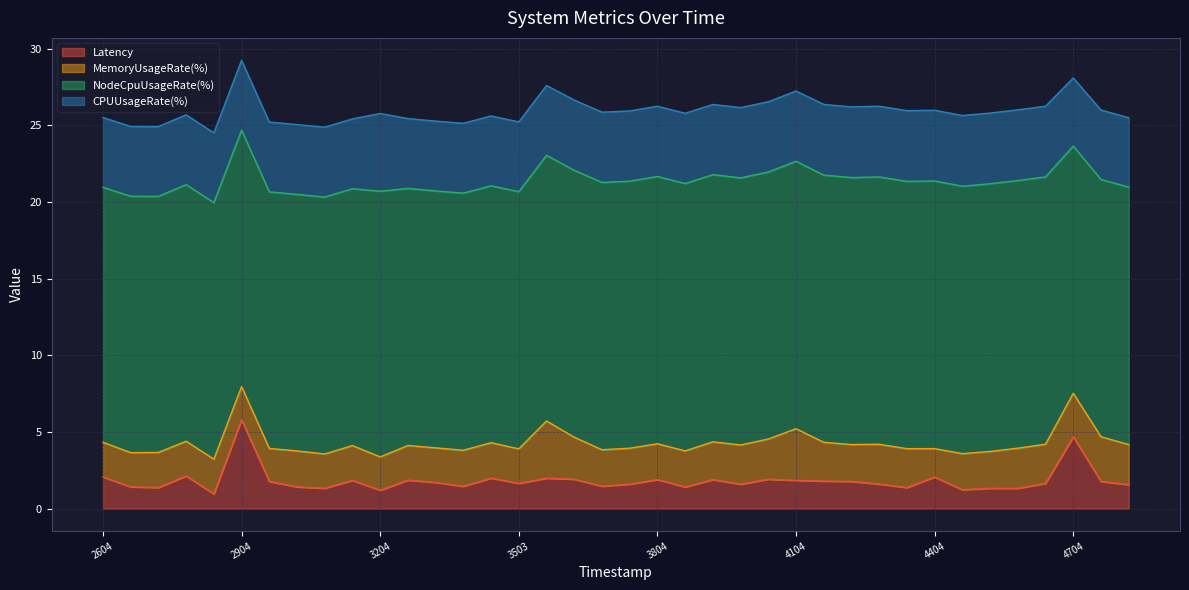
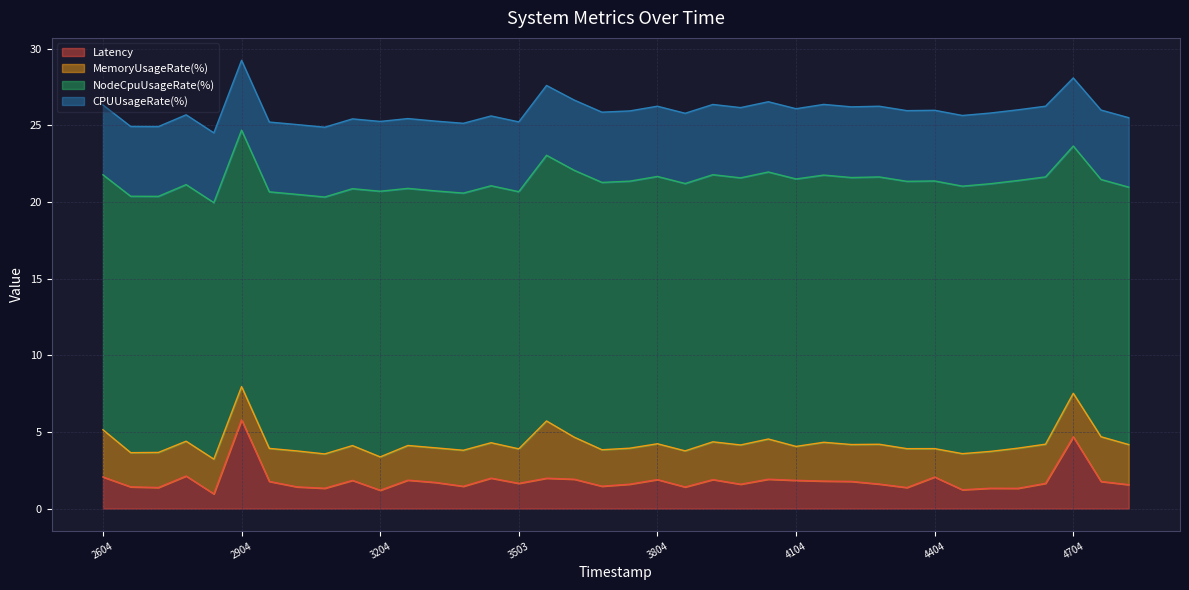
  {
    "Latency": {
      "2604": 2.1,
      "2904": 5.8,
      "3204": 1.2,
      "3503": 1.6,
      "3804": 1.9,
      "4104": 1.8,
      "4404": 2.1,
      "4704": 4.7
    },
    "MemoryUsageRate(%)": {
-     "2604": 2.3,
+     "2604": 3.1,
      "2904": 2.2,
      "3204": 2.2,
      "3503": 2.2,
      "3804": 2.3,
-     "4104": 3.4,
+     "4104": 2.2,
      "4404": 1.9,
      "4704": 2.8
    },
    "NodeCpuUsageRate(%)": {
      "2604": 16.6,
      "2904": 16.7,
      "3204": 17.3,
      "3503": 16.8,
      "3804": 17.4,
      "4104": 17.4,
      "4404": 17.5,
      "4704": 16.1
    },
    "CPUUsageRate(%)": {
      "2904": 4.6,
-     "3204": 5.1,
+     "3204": 4.6,
      "3503": 4.6,
      "3804": 4.6,
      "4104": 4.6,
      "4404": 4.6,
      "4704": 4.4
    }
  }
